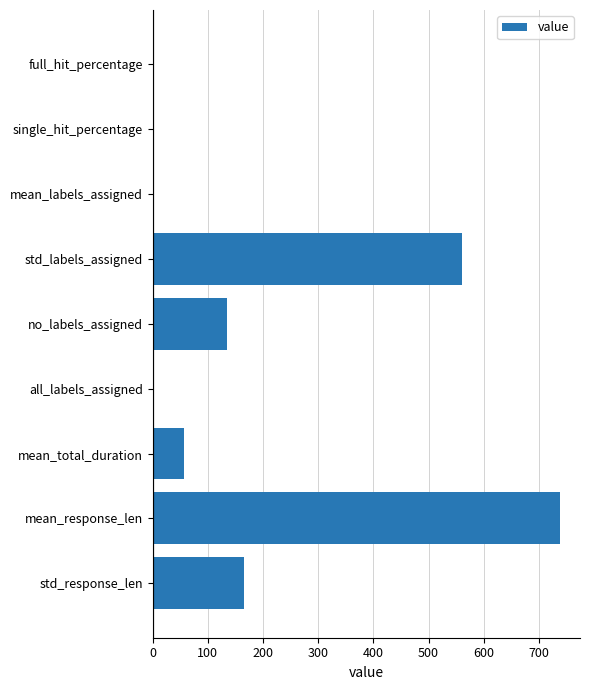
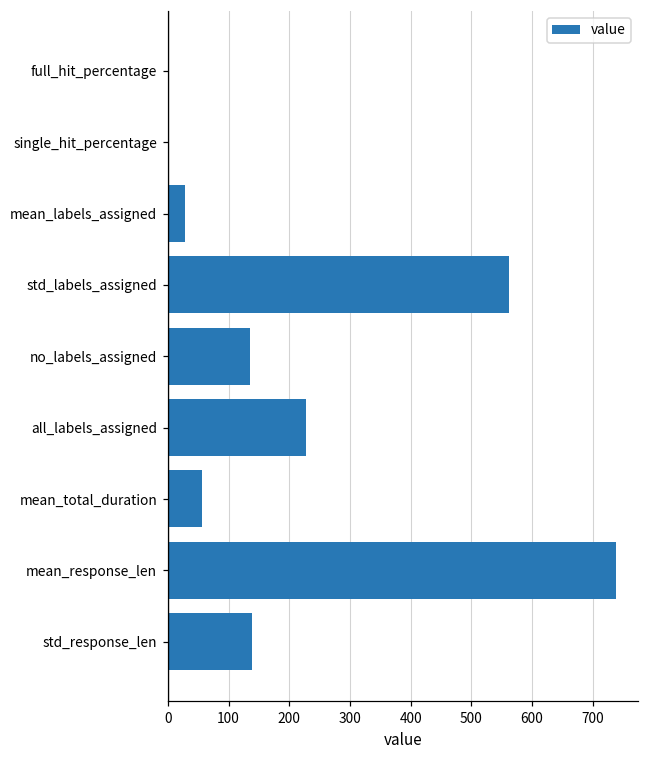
  {
-   "mean_labels_assigned": 0,
+   "mean_labels_assigned": 30,
    "std_labels_assigned": 560,
    "no_labels_assigned": 130,
-   "all_labels_assigned": 0,
+   "all_labels_assigned": 230,
    "mean_total_duration": 60,
    "mean_response_len": 740,
-   "std_response_len": 170
+   "std_response_len": 140
  }
